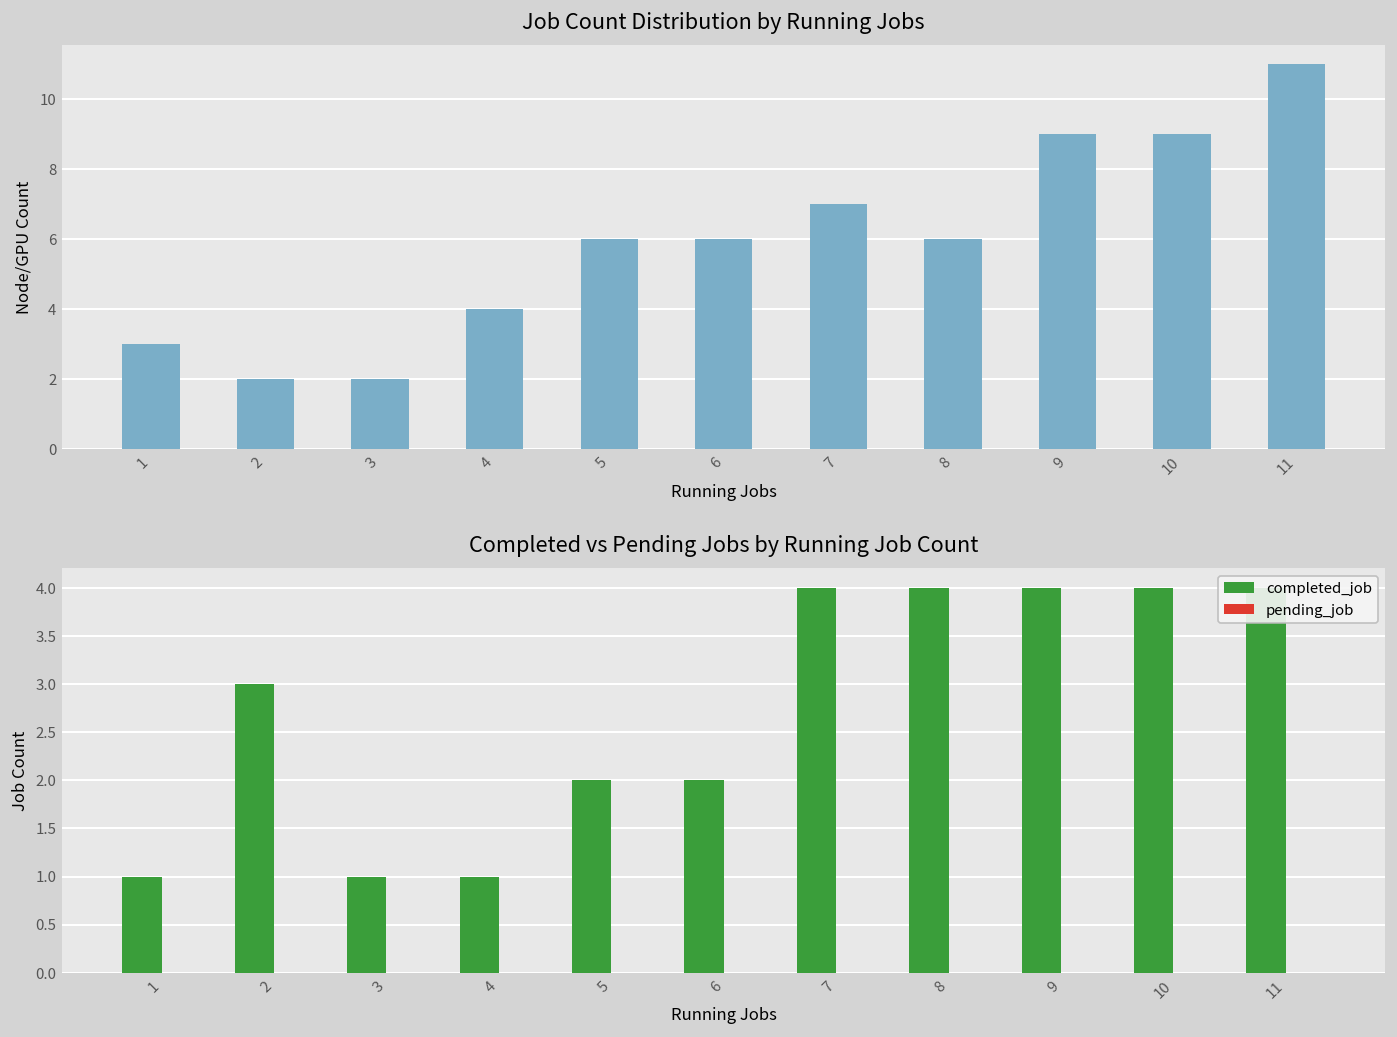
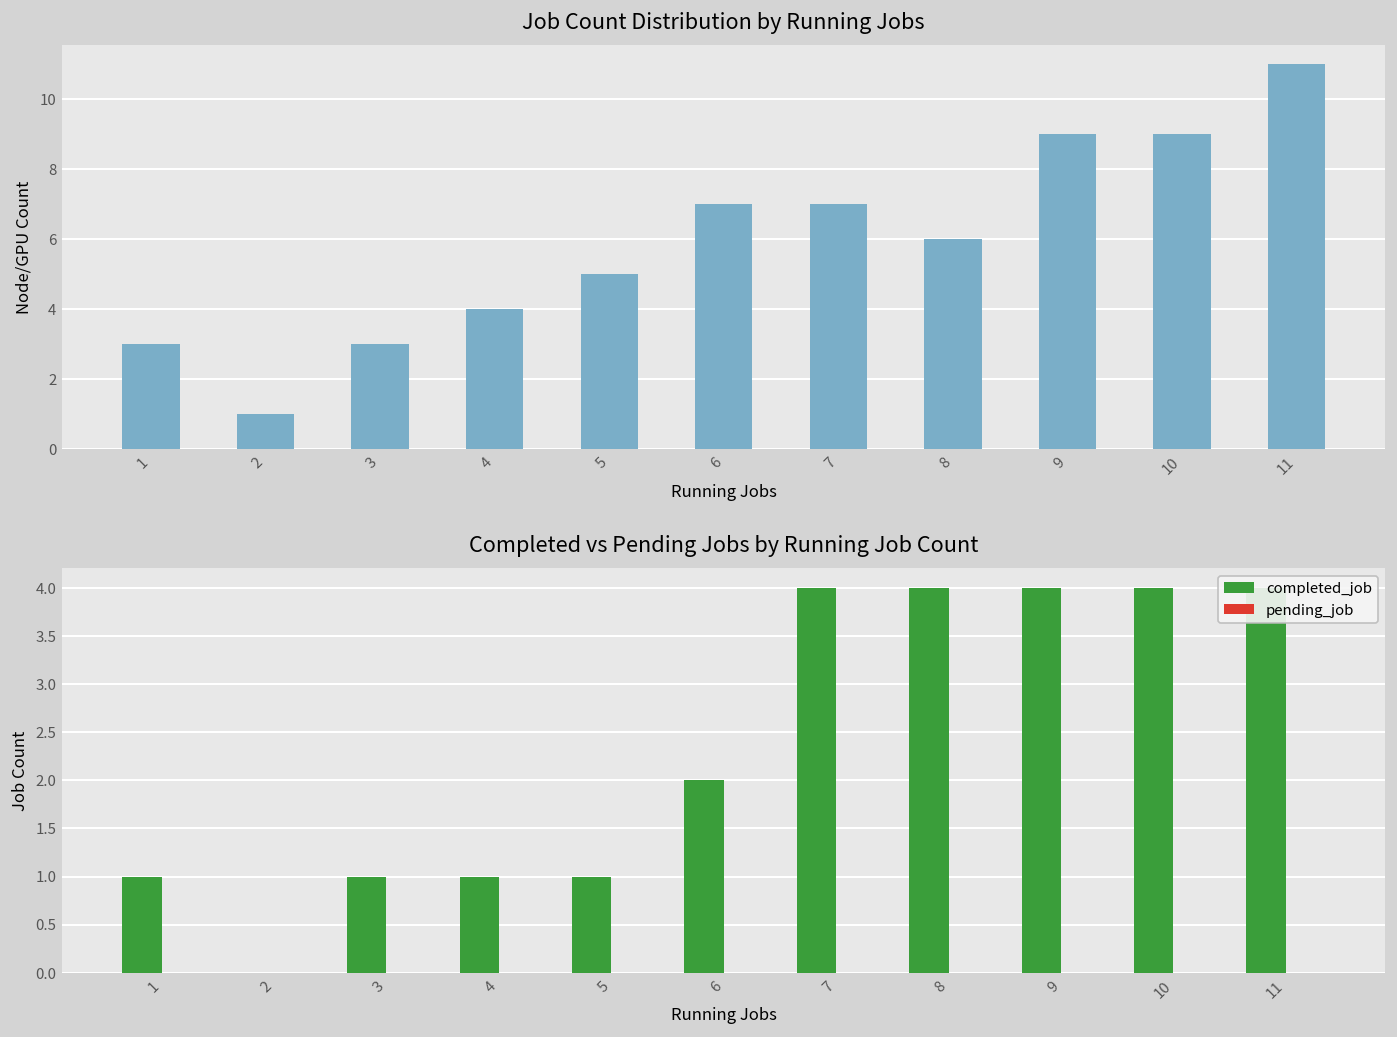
  {
    "Job Count Distribution by Running Jobs": {
      "1": 3,
-     "2": 2,
-     "3": 2,
+     "2": 1,
+     "3": 3,
      "4": 4,
-     "5": 6,
-     "6": 6,
+     "5": 5,
+     "6": 7,
      "7": 7,
      "8": 6,
      "9": 9,
      "10": 9,
      "11": 11
    },
    "Completed vs Pending Jobs by Running Job Count": {
      "completed_job": {
        "1": 1,
-       "2": 3,
+       "2": 0,
        "3": 1,
        "4": 1,
-       "5": 2,
+       "5": 1,
        "6": 2,
        "7": 4,
        "8": 4,
        "9": 4,
        "10": 4
      },
      "pending_job": {
        "1": 0,
        "2": 0,
        "3": 0,
        "4": 0,
        "5": 0,
        "6": 0,
        "7": 0,
        "8": 0,
        "9": 0,
        "10": 0,
        "11": 0
      }
    }
  }
